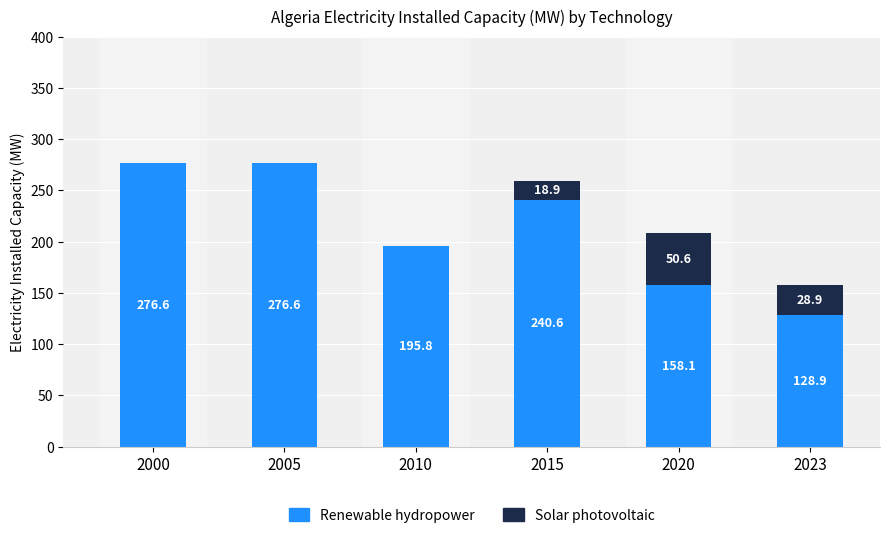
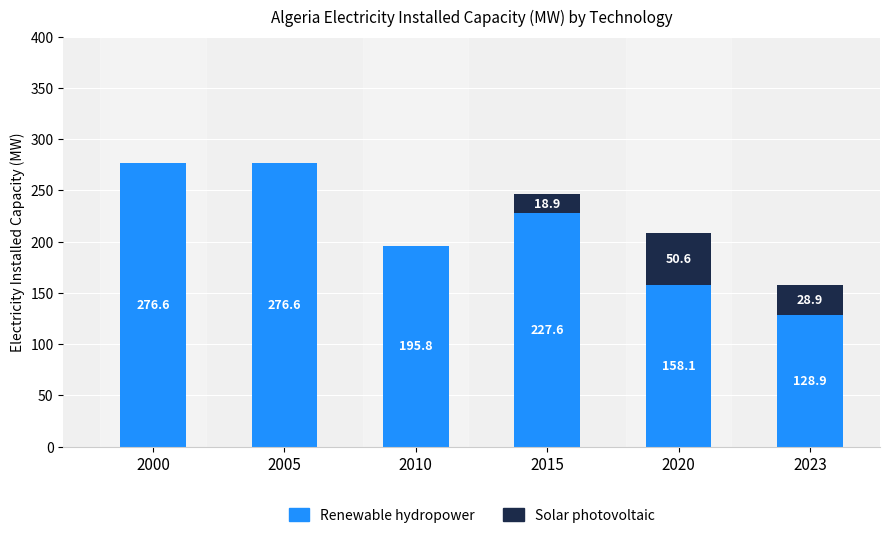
  {
    "Renewable hydropower": {
      "2000": 276.6,
      "2005": 276.6,
      "2010": 195.8,
-     "2015": 240.6,
+     "2015": 227.6,
      "2020": 158.1,
      "2023": 128.9
    },
    "Solar photovoltaic": {
      "2015": 18.9,
      "2020": 50.6,
      "2023": 28.9
    }
  }
